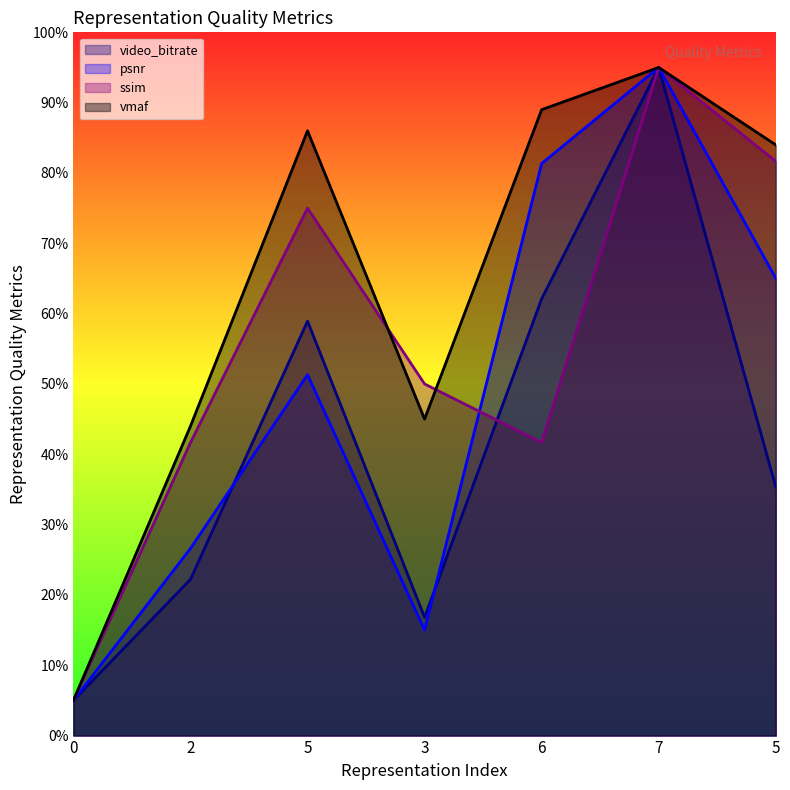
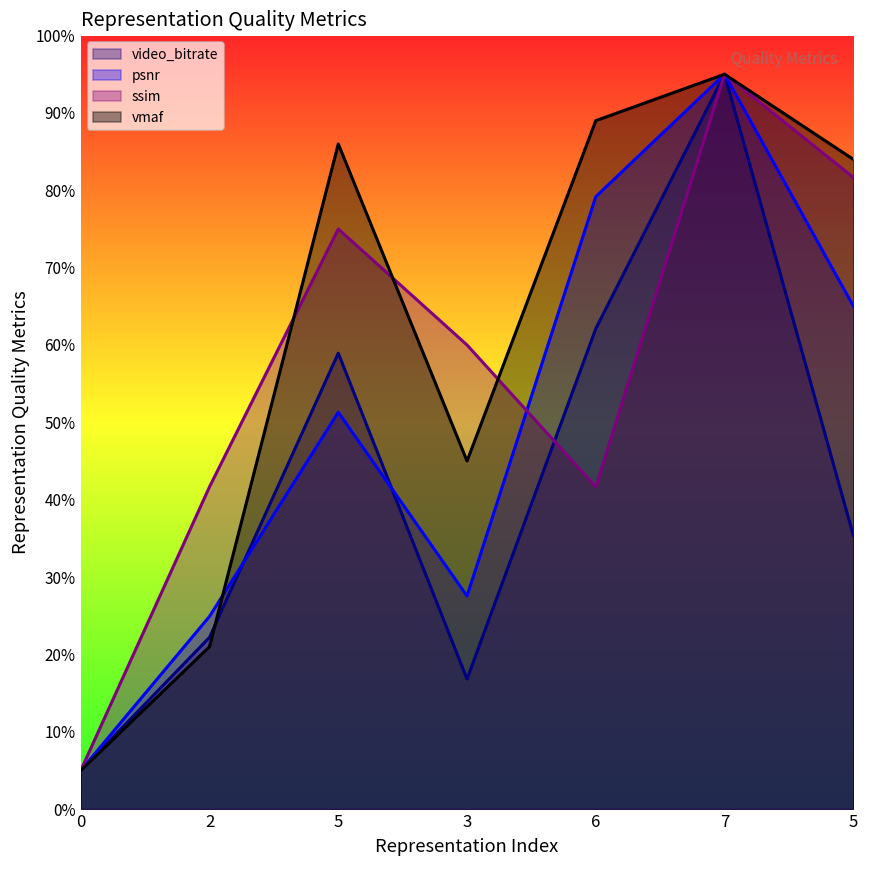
  {
    "video_bitrate": {
      "2": "22%",
      "3": "17%",
      "6": "62%"
    },
    "psnr": {
-     "2": "27%",
-     "3": "15%",
-     "6": "81%"
+     "2": "25%",
+     "3": "28%",
+     "6": "79%"
    },
    "ssim": {
      "2": "42%",
-     "3": "50%",
+     "3": "60%",
      "6": "42%"
    },
    "vmaf": {
-     "2": "44%",
+     "2": "21%",
      "3": "45%",
      "6": "89%"
    }
  }
